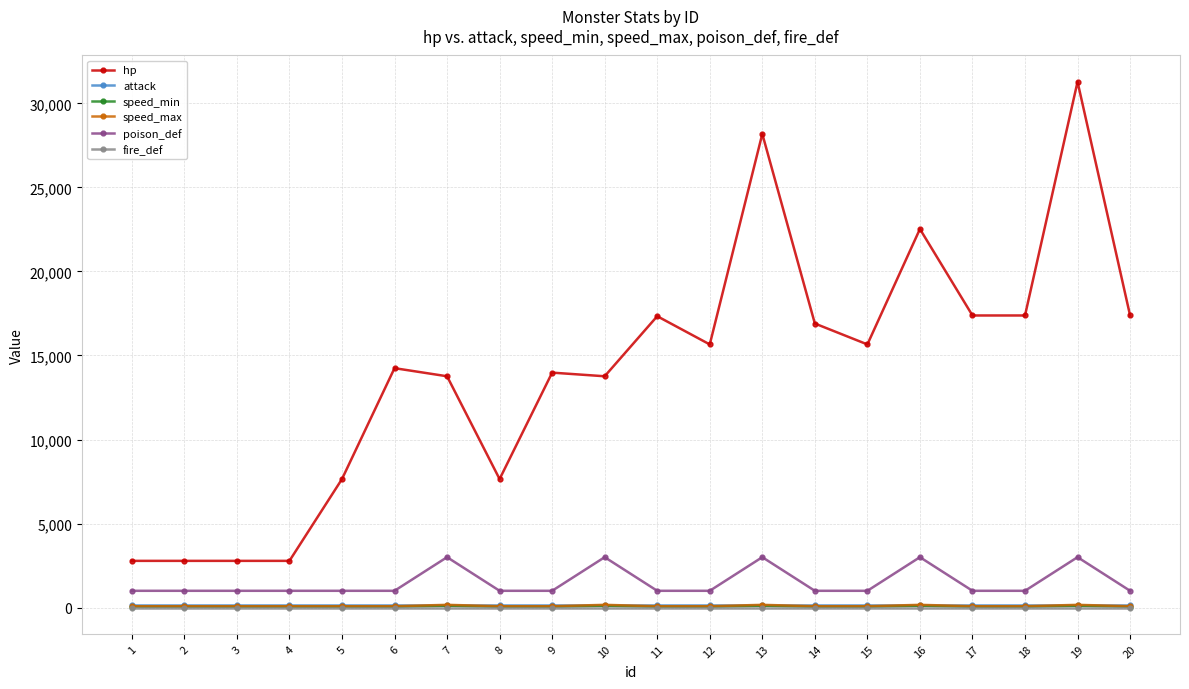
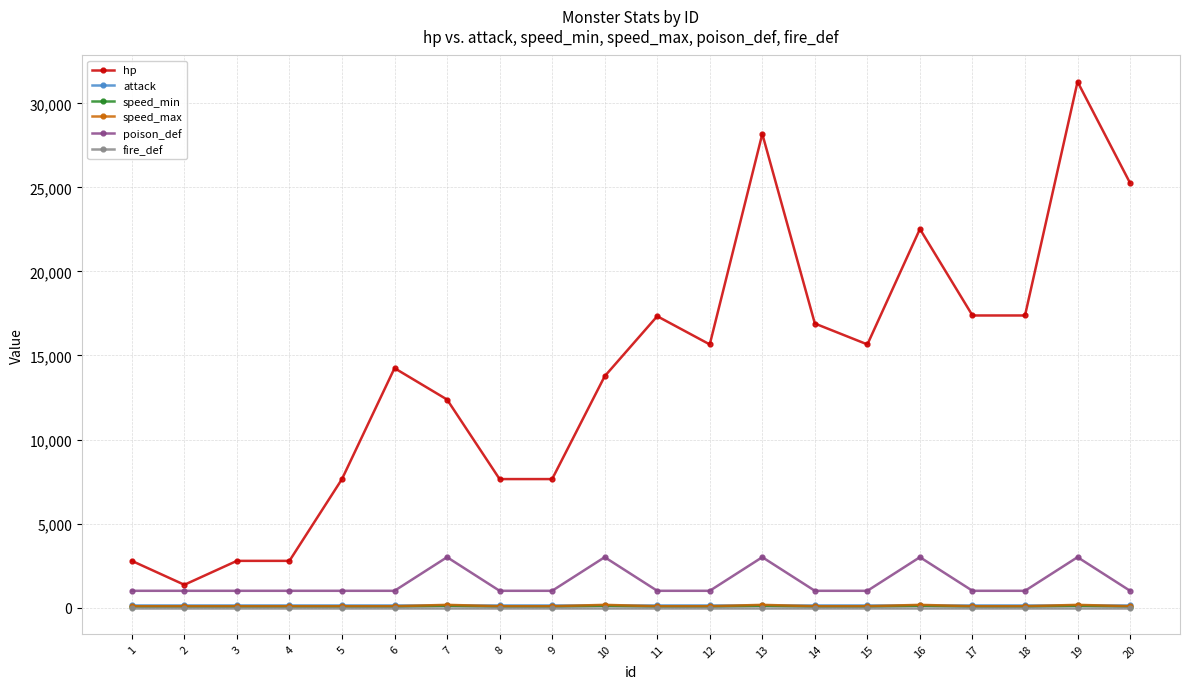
  {
    "hp": {
      "1": "2,800",
-     "2": "2,800",
+     "2": "1,400",
      "3": "2,800",
      "4": "2,800",
      "5": "7,600",
      "6": "14,200",
-     "7": "13,800",
+     "7": "12,400",
      "8": "7,600",
-     "9": "14,000",
+     "9": "7,600",
      "10": "13,800",
      "11": "17,300",
      "12": "15,700",
      "13": "28,200",
      "14": "16,900",
      "15": "15,700",
      "16": "22,500",
      "17": "17,400",
      "18": "17,400",
      "19": "31,300",
-     "20": "17,400"
+     "20": "25,300"
    },
    "poison_def": {
      "1": "1,000",
      "2": "1,000",
      "3": "1,000",
      "4": "1,000",
      "5": "1,000",
      "6": "1,000",
      "7": "3,000",
      "8": "1,000",
      "9": "1,000",
      "10": "3,000",
      "11": "1,000",
      "12": "1,000",
      "13": "3,000",
      "14": "1,000",
      "15": "1,000",
      "16": "3,000",
      "17": "1,000",
      "18": "1,000",
      "19": "3,000",
      "20": "1,000"
    }
  }
